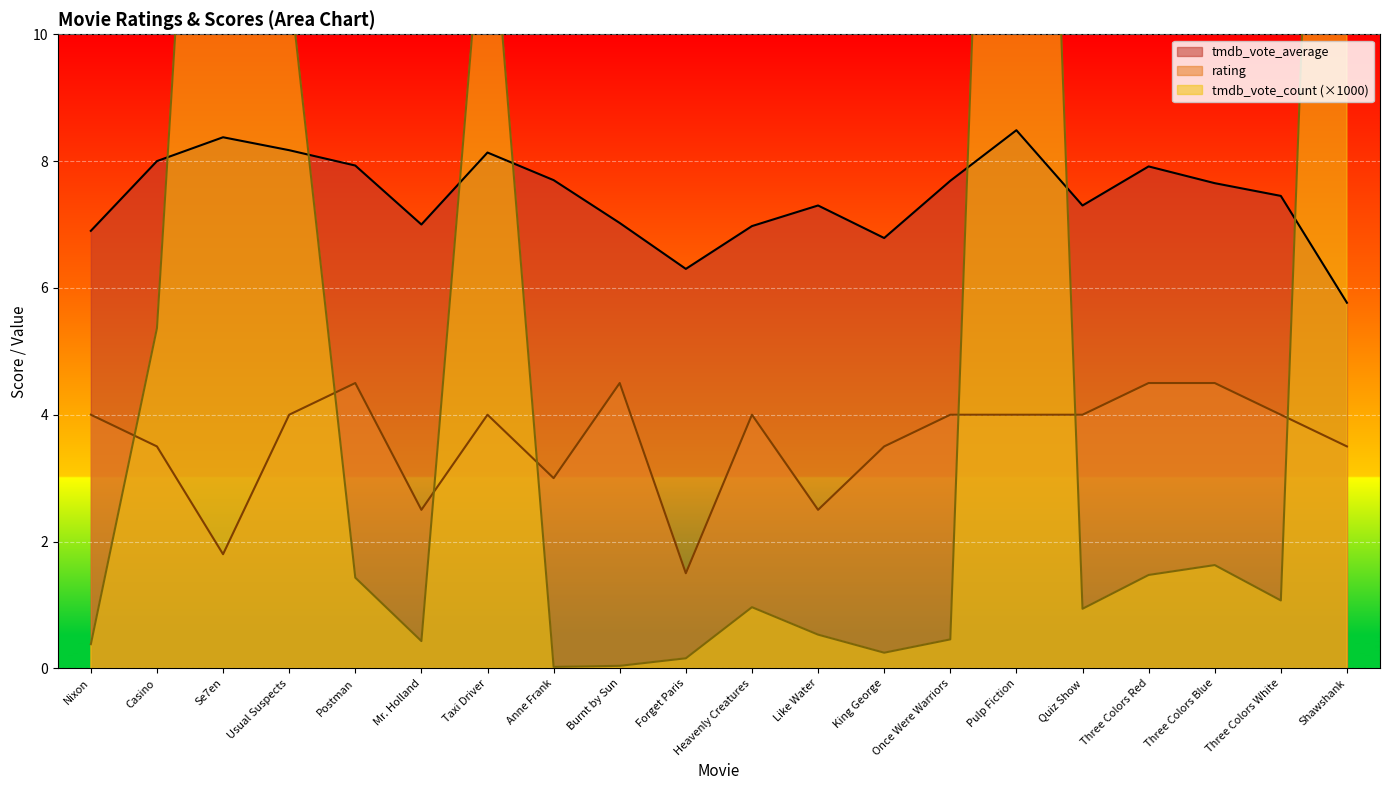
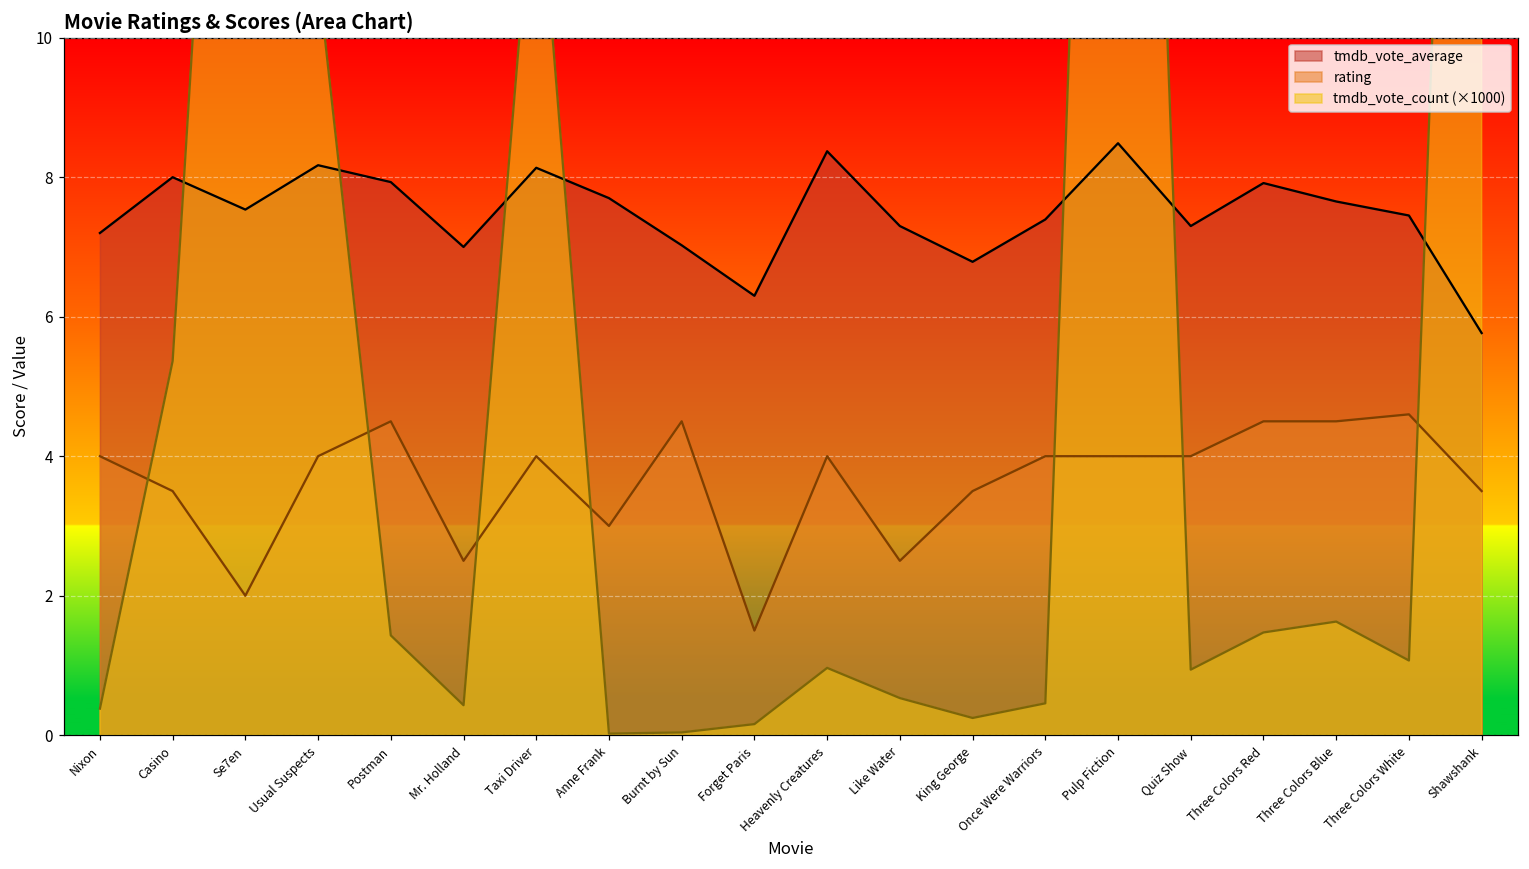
  {
    "tmdb_vote_average": {
-     "Nixon": 6.9,
+     "Nixon": 7.2,
      "Casino": 8.0,
-     "Se7en": 8.4,
+     "Se7en": 7.5,
      "Usual Suspects": 8.2,
      "Postman": 7.9,
      "Mr. Holland": 7.0,
      "Taxi Driver": 8.1,
      "Anne Frank": 7.7,
      "Burnt by Sun": 7.0,
      "Forget Paris": 6.3,
-     "Heavenly Creatures": 7.0,
+     "Heavenly Creatures": 8.4,
      "Like Water": 7.3,
      "King George": 6.8,
-     "Once Were Warriors": 7.7,
+     "Once Were Warriors": 7.4,
      "Pulp Fiction": 8.5,
      "Quiz Show": 7.3,
      "Three Colors Red": 7.9,
      "Three Colors Blue": 7.7,
      "Three Colors White": 7.5,
      "Shawshank": 5.8
    },
    "rating": {
      "Nixon": 4.0,
      "Casino": 3.5,
-     "Se7en": 1.8,
+     "Se7en": 2.0,
      "Usual Suspects": 4.0,
      "Postman": 4.5,
      "Mr. Holland": 2.5,
      "Taxi Driver": 4.0,
      "Anne Frank": 3.0,
      "Burnt by Sun": 4.5,
      "Forget Paris": 1.5,
      "Heavenly Creatures": 4.0,
      "Like Water": 2.5,
      "King George": 3.5,
      "Once Were Warriors": 4.0,
      "Pulp Fiction": 4.0,
      "Quiz Show": 4.0,
      "Three Colors Red": 4.5,
      "Three Colors Blue": 4.5,
-     "Three Colors White": 4.0,
+     "Three Colors White": 4.6,
      "Shawshank": 3.5
    },
    "tmdb_vote_count (×1000)": {
      "Nixon": 0.4,
      "Casino": 5.4,
      "Postman": 1.4,
      "Mr. Holland": 0.4,
      "Anne Frank": 0.0,
      "Burnt by Sun": 0.0,
      "Forget Paris": 0.2,
      "Heavenly Creatures": 1.0,
      "Like Water": 0.5,
      "King George": 0.2,
      "Once Were Warriors": 0.5,
      "Quiz Show": 0.9,
      "Three Colors Red": 1.5,
      "Three Colors Blue": 1.6,
      "Three Colors White": 1.1
    }
  }
